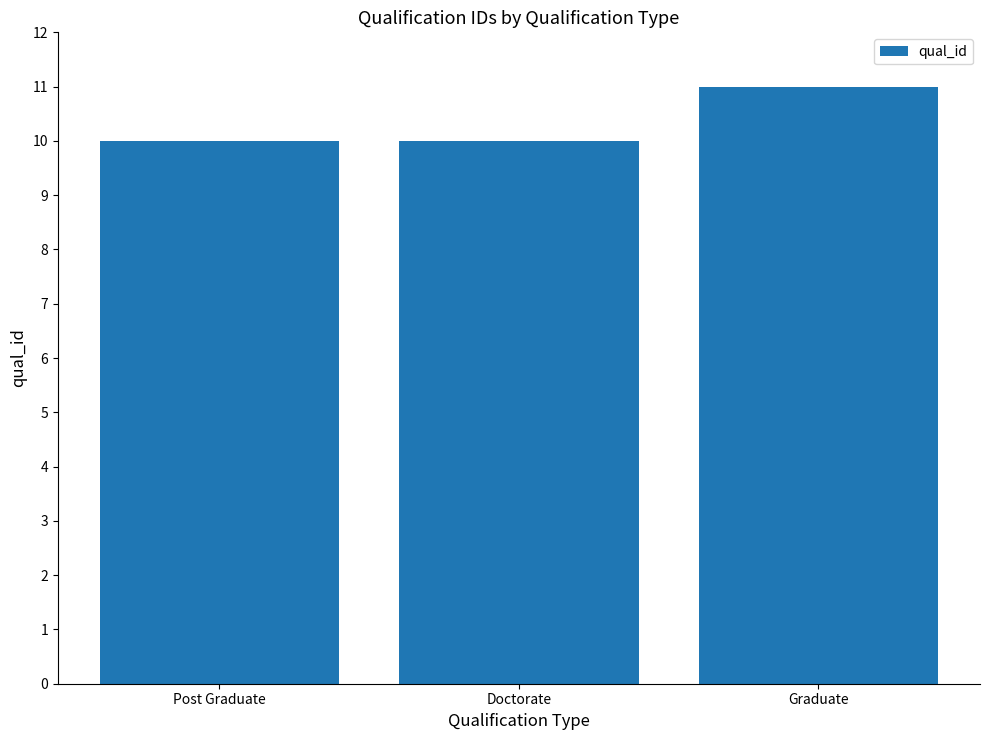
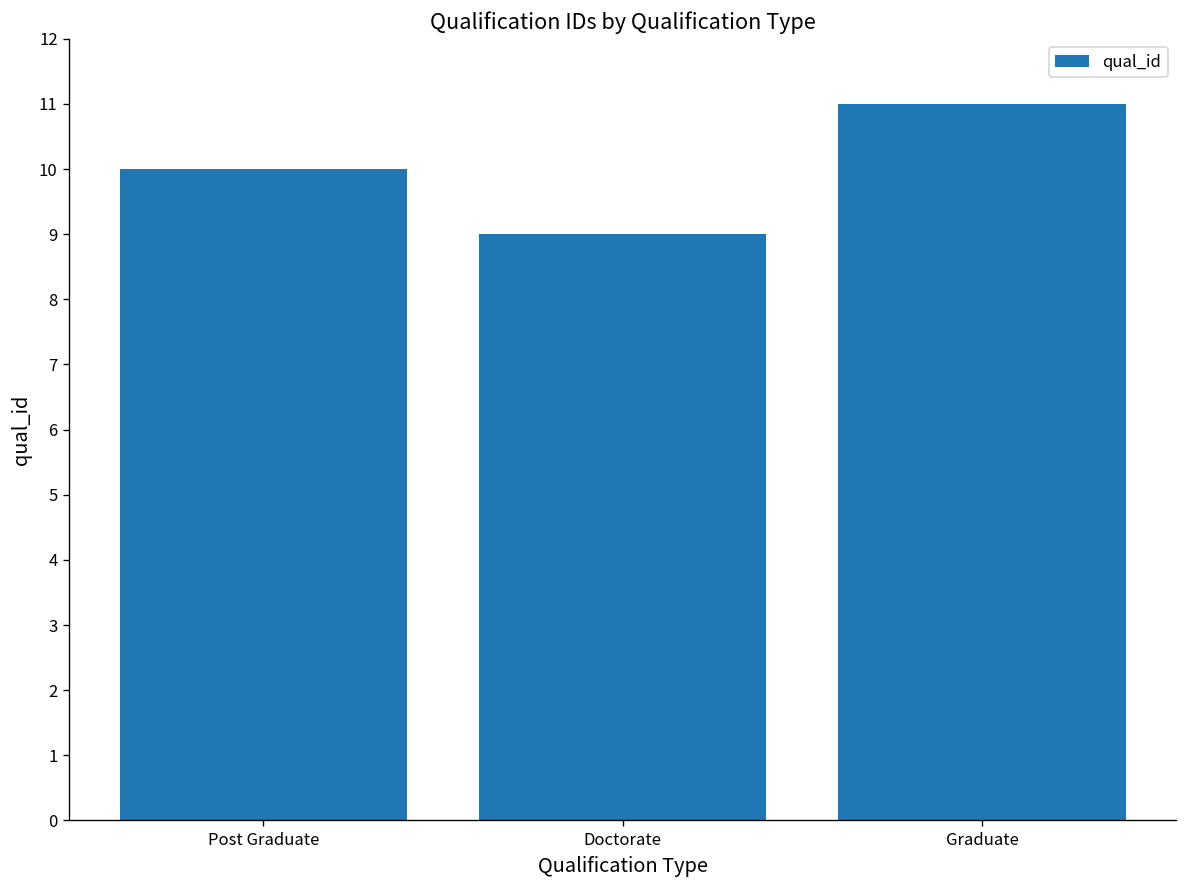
  {
    "Post Graduate": 10,
-   "Doctorate": 10,
+   "Doctorate": 9,
    "Graduate": 11
  }
